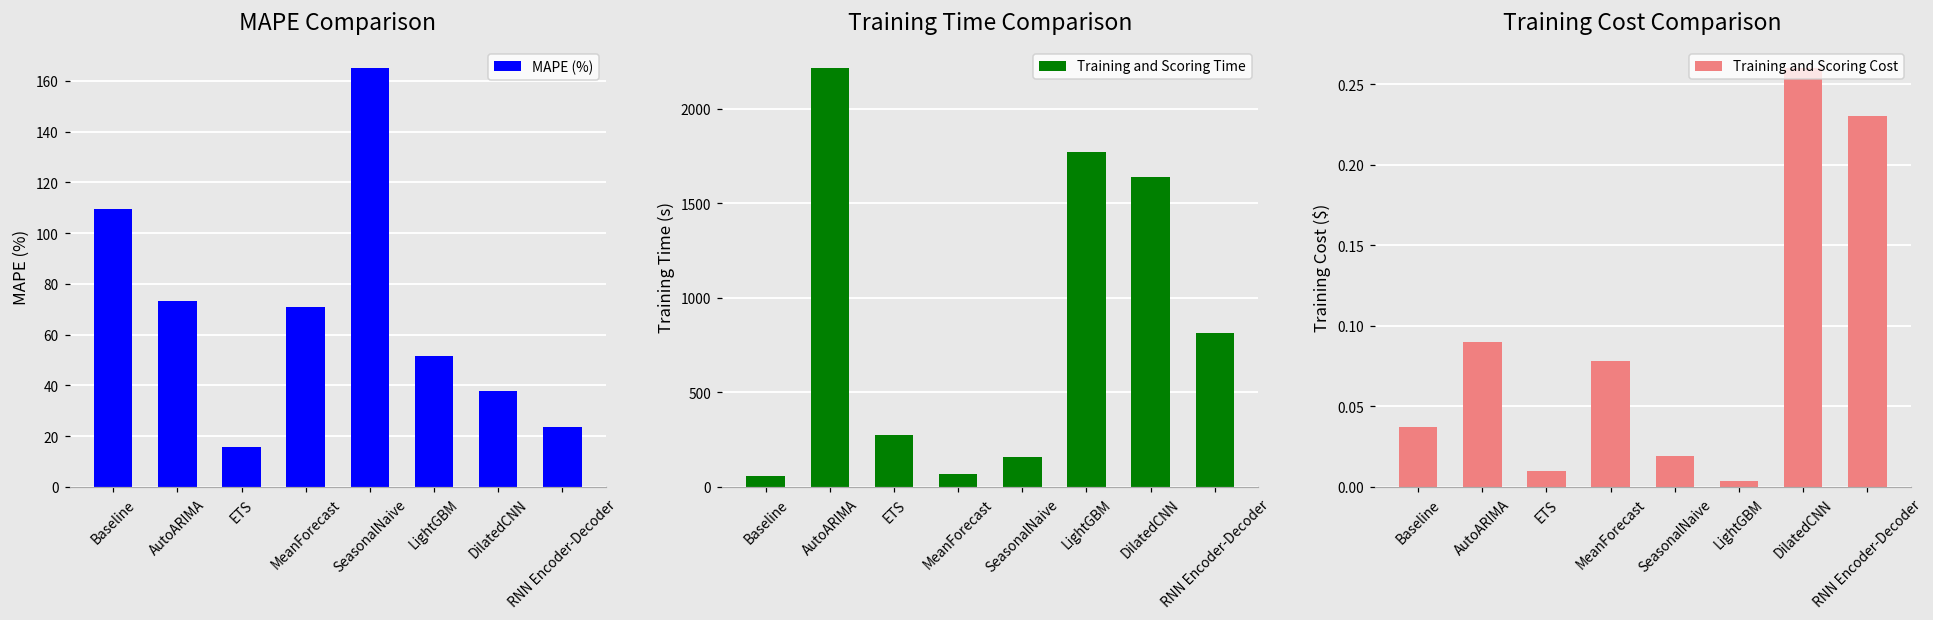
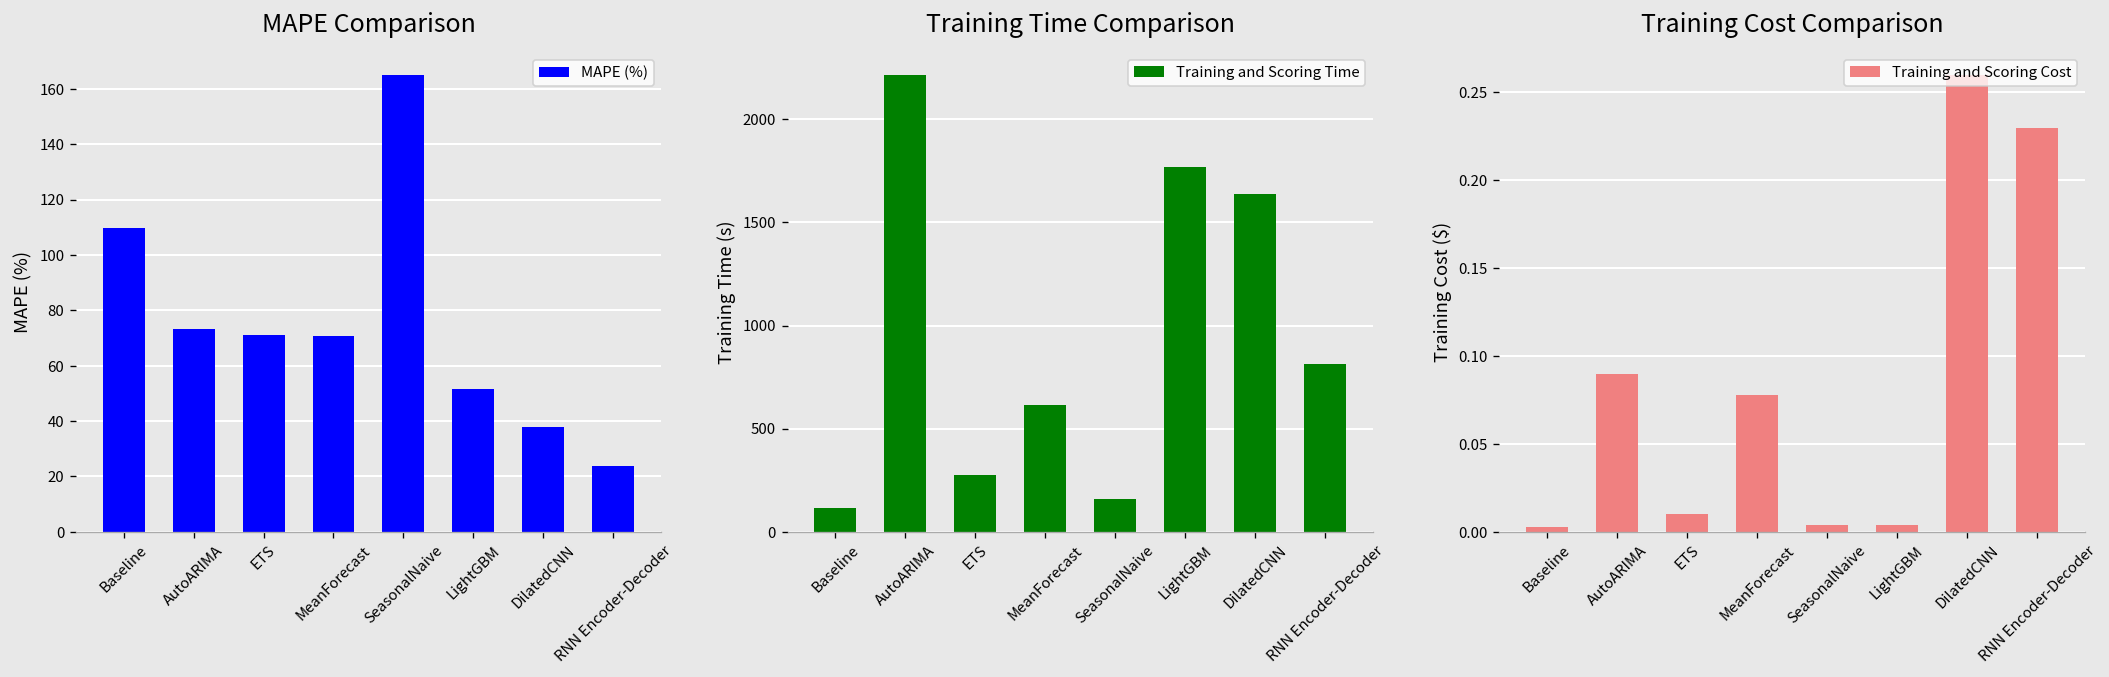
  {
    "MAPE Comparison": {
      "Baseline": 110,
      "AutoARIMA": 73,
-     "ETS": 16,
+     "ETS": 71,
      "MeanForecast": 71,
      "SeasonalNaive": 165,
      "LightGBM": 52,
      "DilatedCNN": 38,
      "RNN Encoder-Decoder": 24
    },
    "Training Time Comparison": {
-     "Baseline": 60,
+     "Baseline": 110,
      "AutoARIMA": 2210,
      "ETS": 280,
-     "MeanForecast": 70,
+     "MeanForecast": 620,
      "SeasonalNaive": 160,
      "LightGBM": 1770,
      "DilatedCNN": 1640,
      "RNN Encoder-Decoder": 820
    },
    "Training Cost Comparison": {
-     "Baseline": 0.037,
+     "Baseline": 0.003,
      "AutoARIMA": 0.090,
      "ETS": 0.010,
      "MeanForecast": 0.078,
-     "SeasonalNaive": 0.019,
+     "SeasonalNaive": 0.004,
      "LightGBM": 0.004,
      "RNN Encoder-Decoder": 0.230
    }
  }
